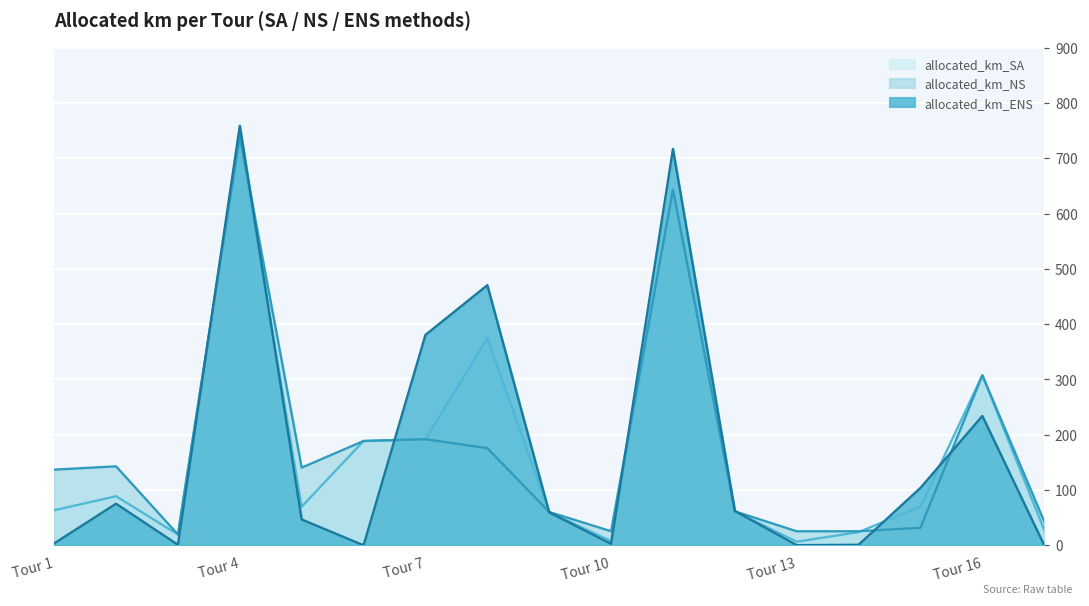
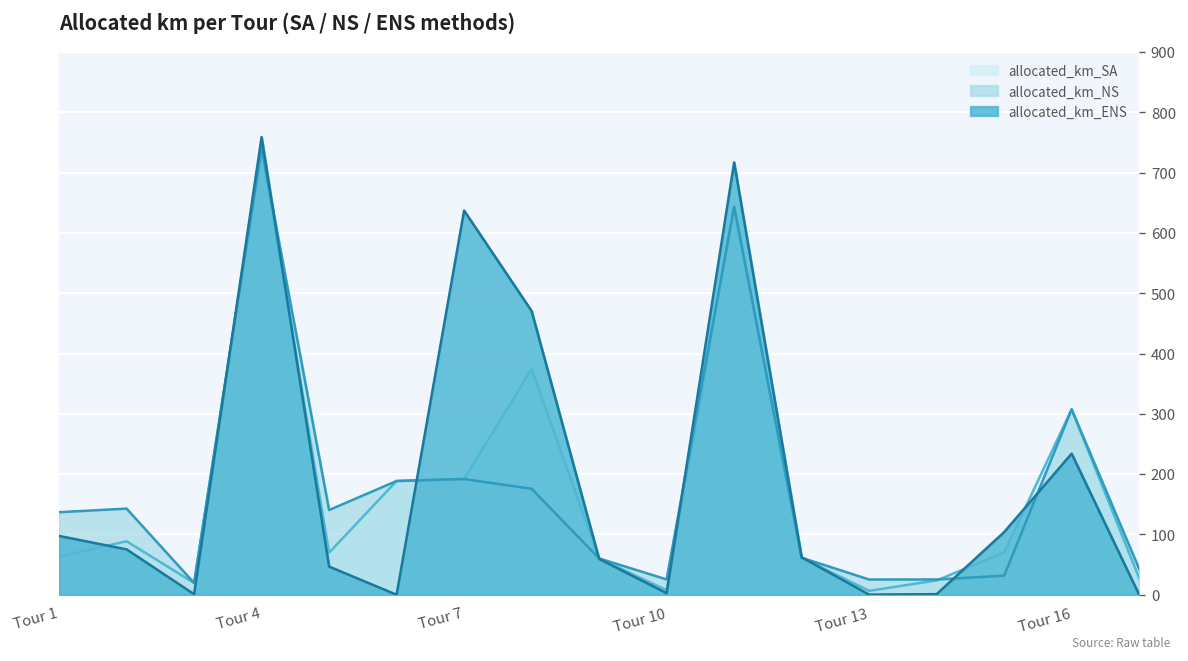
  {
    "allocated_km_ENS": {
-     "Tour 1": 0,
+     "Tour 1": 100,
      "Tour 4": 760,
-     "Tour 7": 380,
+     "Tour 7": 640,
      "Tour 13": 0,
      "Tour 16": 230
    }
  }
